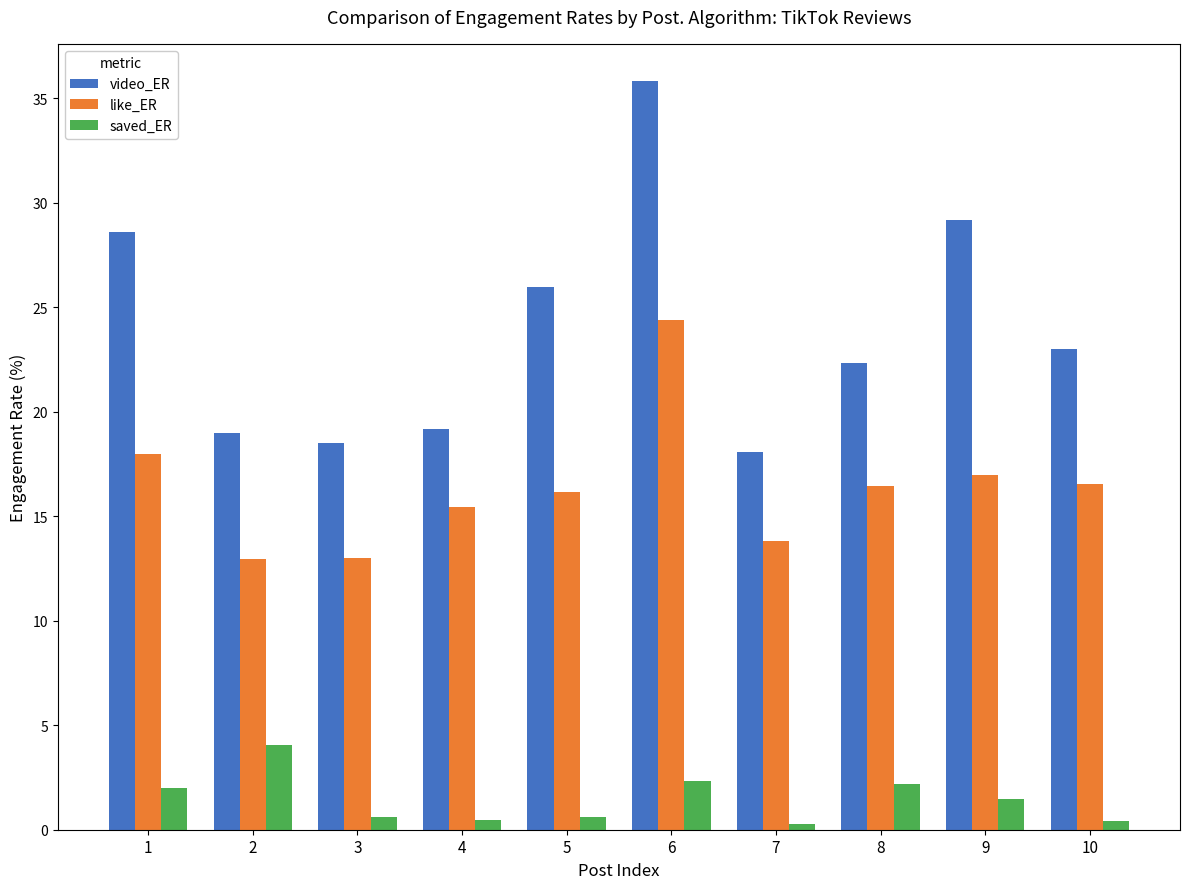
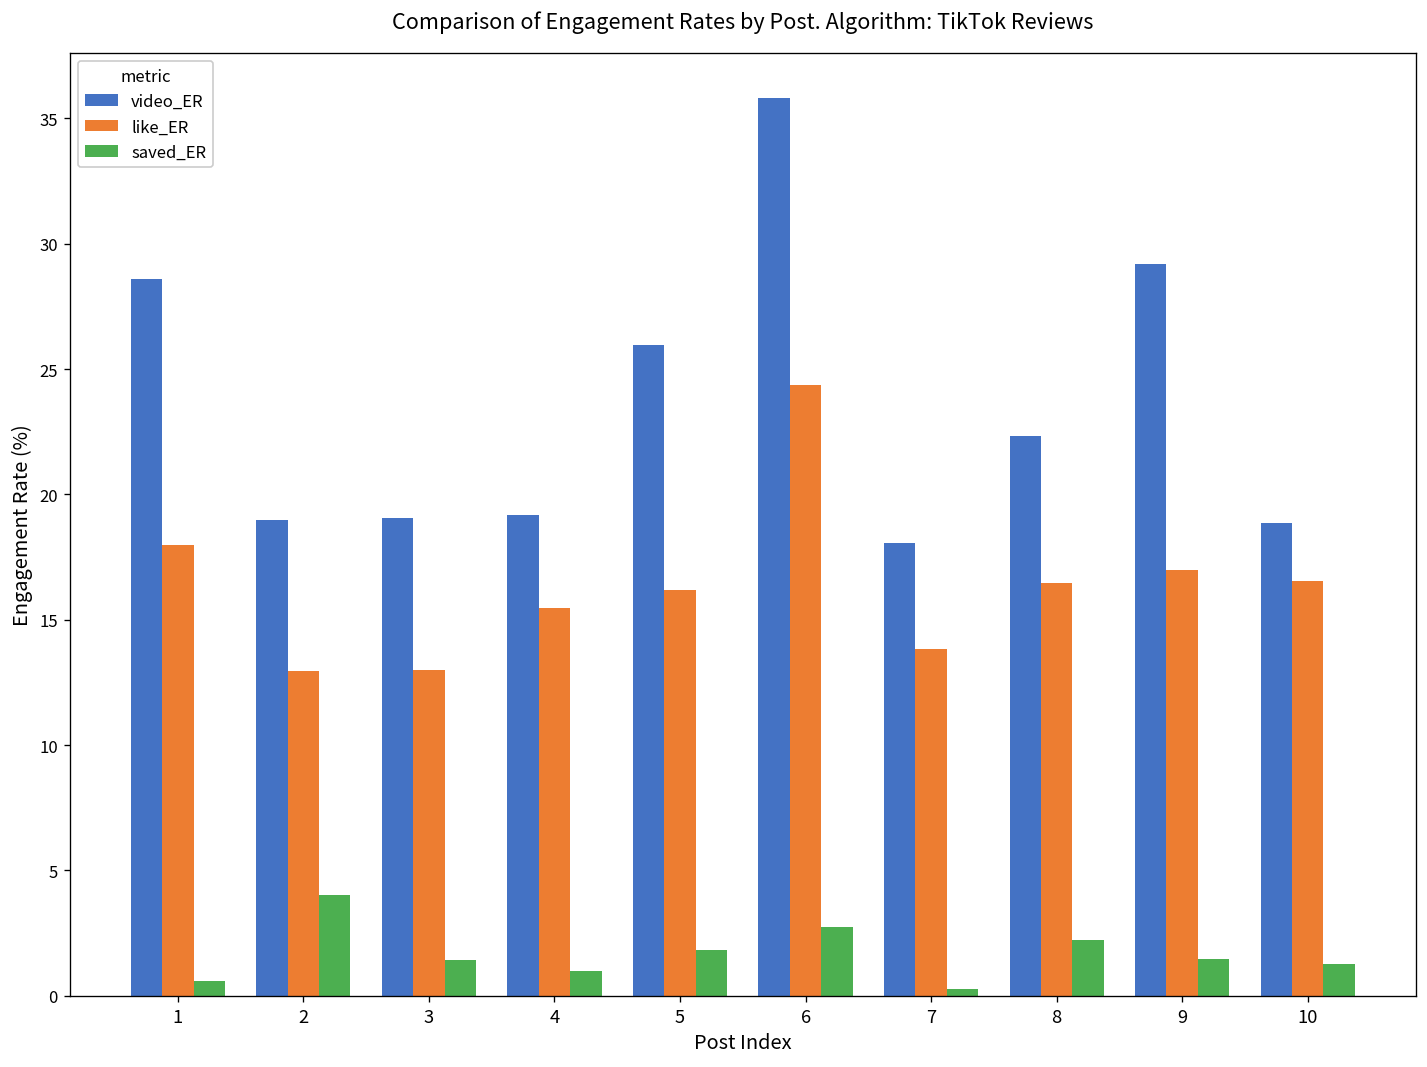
  {
    "video_ER": {
      "1": 28.6,
      "2": 19.0,
-     "3": 18.5,
+     "3": 19.1,
      "4": 19.2,
      "5": 26.0,
      "6": 35.8,
      "7": 18.1,
      "8": 22.3,
      "9": 29.2,
-     "10": 23.0
+     "10": 18.9
    },
    "like_ER": {
      "1": 18.0,
      "2": 13.0,
      "3": 13.0,
      "4": 15.5,
      "5": 16.2,
      "6": 24.4,
      "7": 13.8,
      "8": 16.5,
      "9": 17.0,
      "10": 16.5
    },
    "saved_ER": {
-     "1": 2.0,
+     "1": 0.6,
      "2": 4.0,
-     "3": 0.6,
-     "4": 0.5,
-     "5": 0.6,
-     "6": 2.3,
+     "3": 1.4,
+     "4": 1.0,
+     "5": 1.8,
+     "6": 2.7,
      "7": 0.3,
      "8": 2.2,
      "9": 1.5,
-     "10": 0.4
+     "10": 1.3
    }
  }
